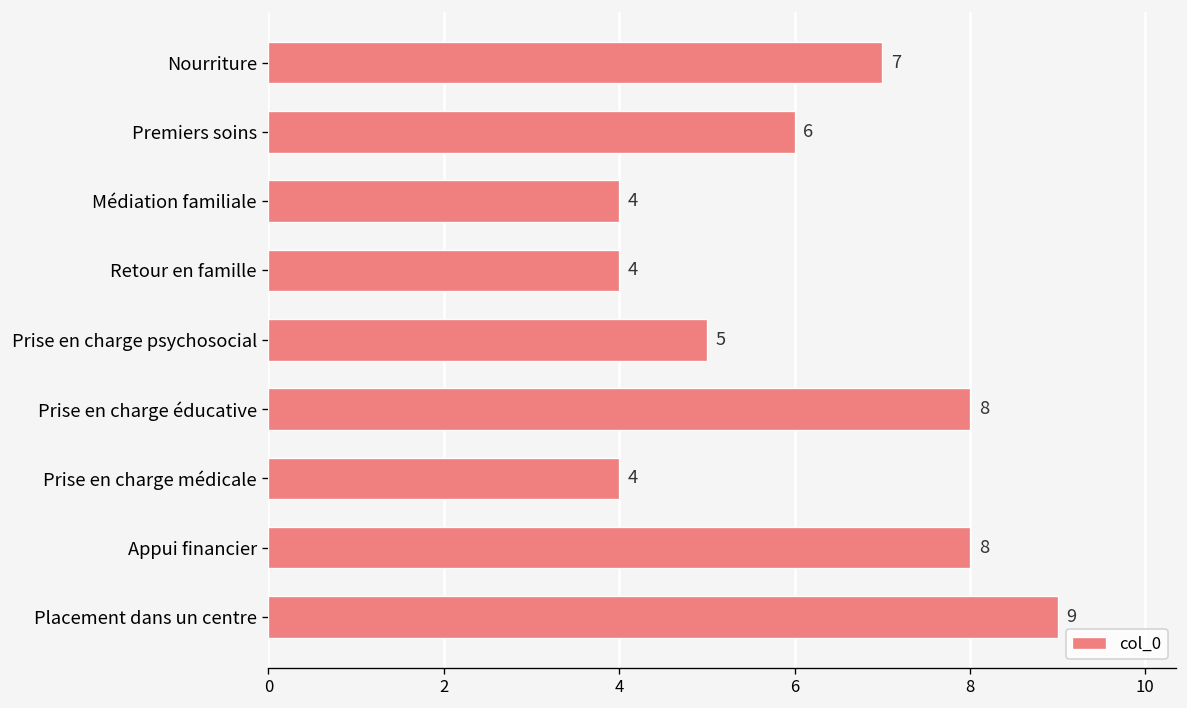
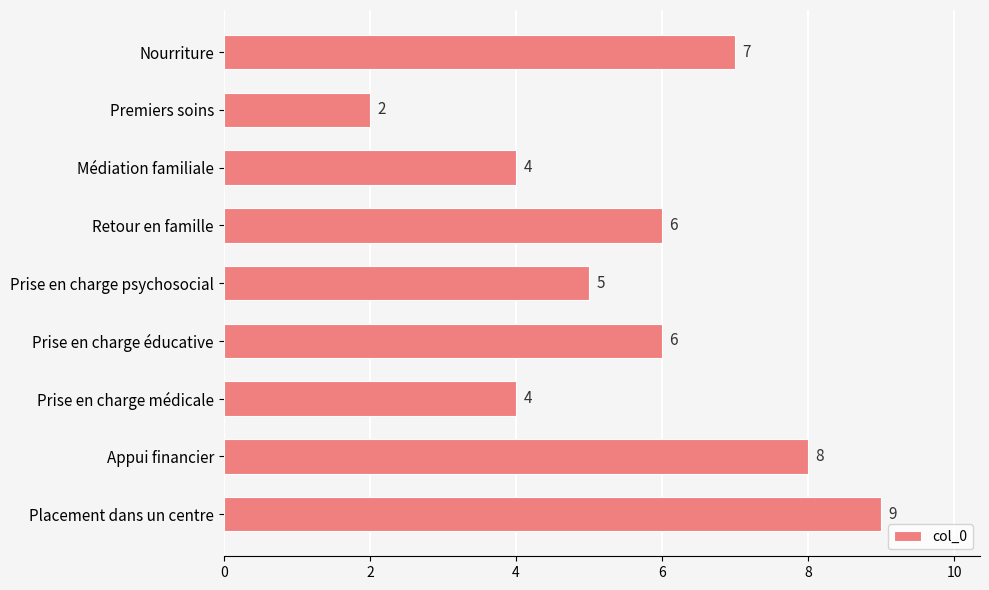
  {
    "Nourriture": 7,
-   "Premiers soins": 6,
+   "Premiers soins": 2,
    "Médiation familiale": 4,
-   "Retour en famille": 4,
+   "Retour en famille": 6,
    "Prise en charge psychosocial": 5,
-   "Prise en charge éducative": 8,
+   "Prise en charge éducative": 6,
    "Prise en charge médicale": 4,
    "Appui financier": 8,
    "Placement dans un centre": 9
  }
